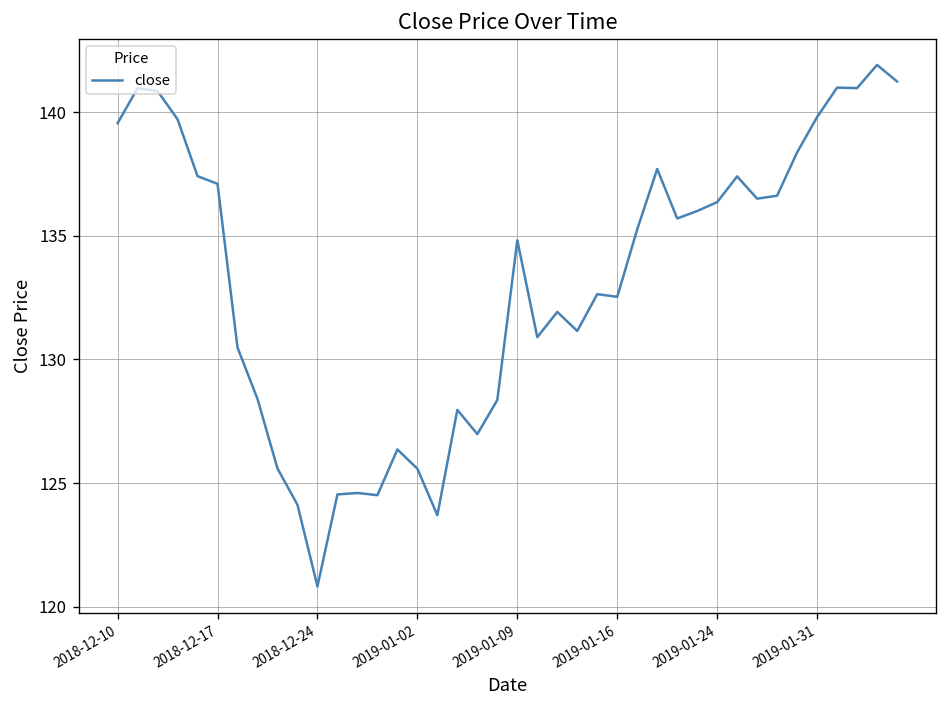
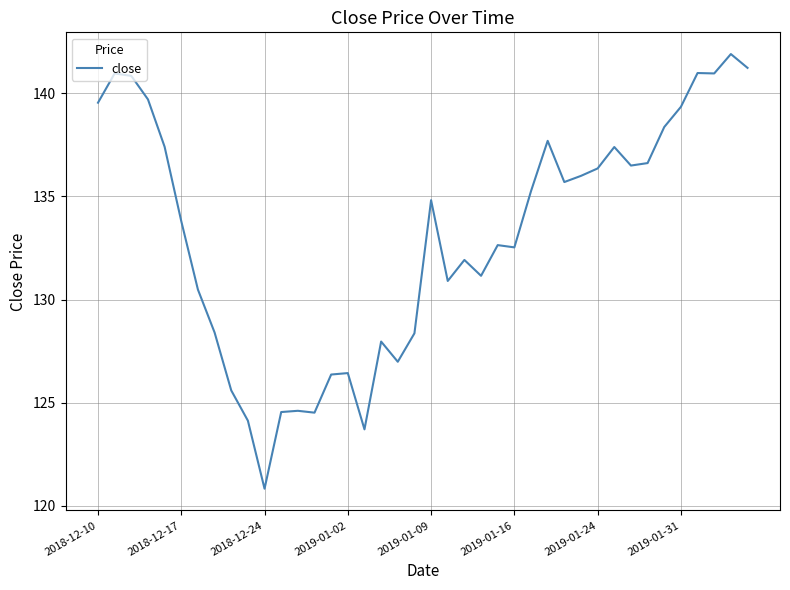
  {
    "2018-12-10": 139.6,
-   "2018-12-17": 137.1,
+   "2018-12-17": 133.8,
    "2018-12-24": 120.8,
-   "2019-01-02": 125.6,
+   "2019-01-02": 126.4,
    "2019-01-09": 134.8,
    "2019-01-16": 132.5,
    "2019-01-24": 136.4,
-   "2019-01-31": 139.8
+   "2019-01-31": 139.4
  }
